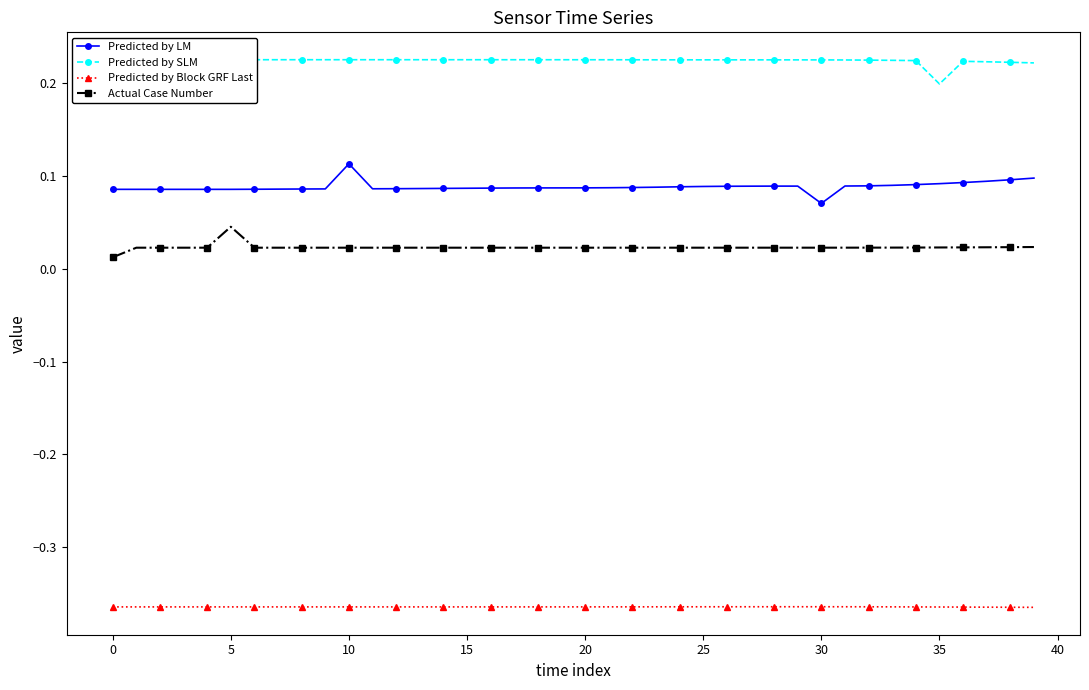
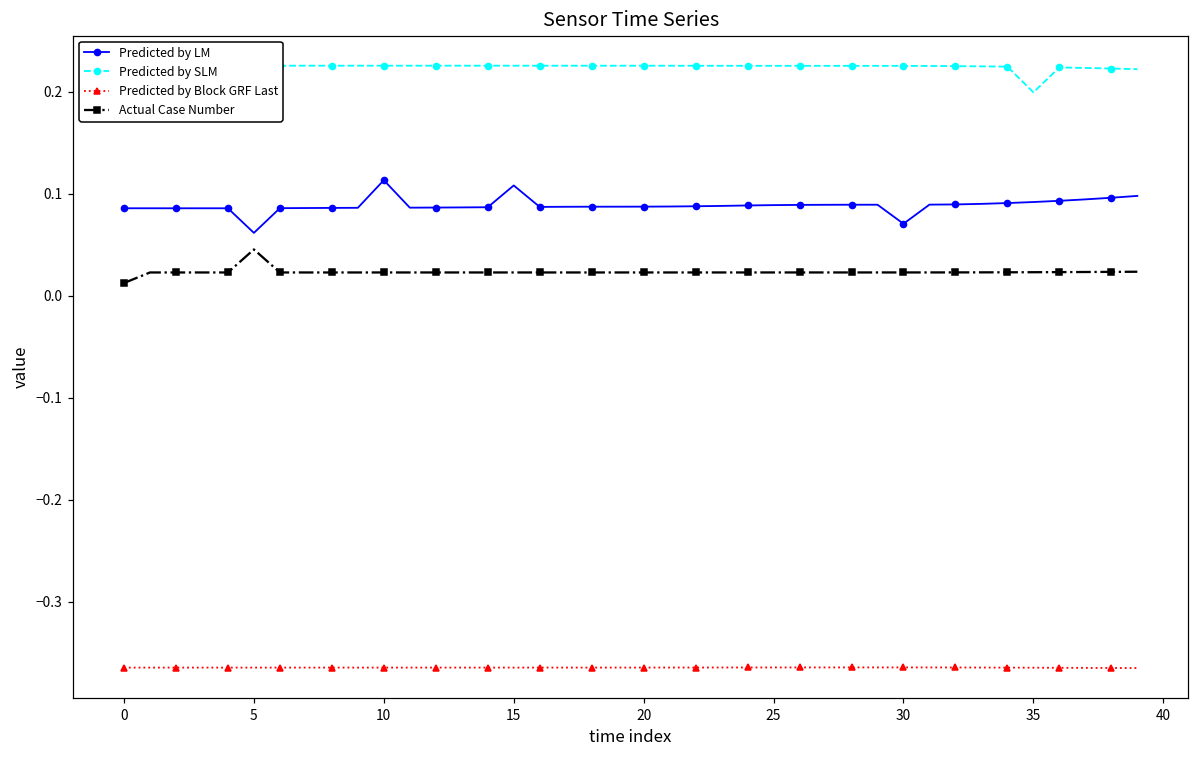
  {
    "Predicted by LM": {
      "0": 0.09,
-     "5": 0.09,
+     "5": 0.06,
      "10": 0.11,
-     "15": 0.09,
+     "15": 0.11,
      "20": 0.09,
      "25": 0.09,
      "30": 0.07,
      "35": 0.09
    },
    "Predicted by SLM": {
      "10": 0.23,
      "15": 0.23,
      "20": 0.23,
      "25": 0.23,
      "30": 0.23,
      "35": 0.20
    },
    "Predicted by Block GRF Last": {
      "0": -0.36,
      "5": -0.36,
      "10": -0.36,
      "15": -0.36,
      "20": -0.36,
      "25": -0.36,
      "30": -0.36,
      "35": -0.36
    },
    "Actual Case Number": {
      "0": 0.01,
      "5": 0.05,
      "10": 0.02,
      "15": 0.02,
      "20": 0.02,
      "25": 0.02,
      "30": 0.02,
      "35": 0.02
    }
  }
